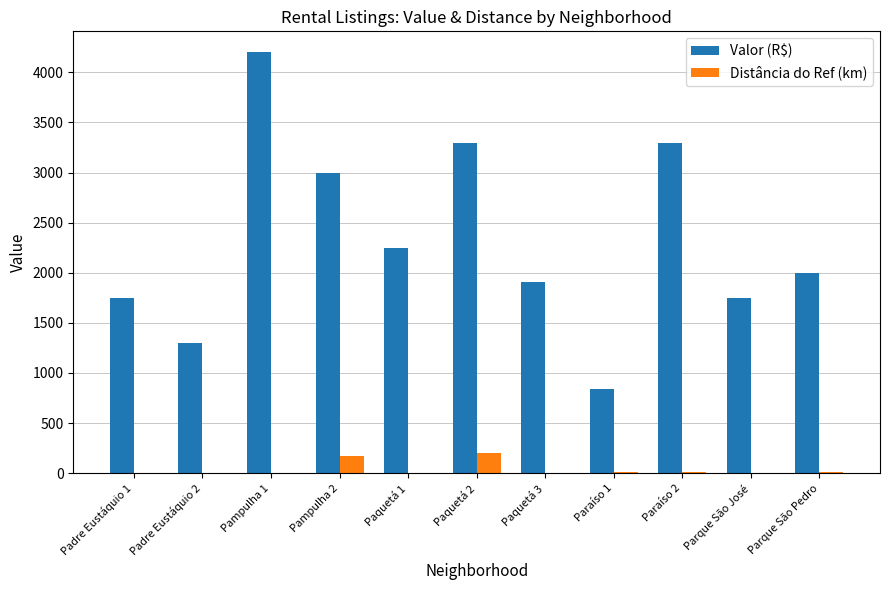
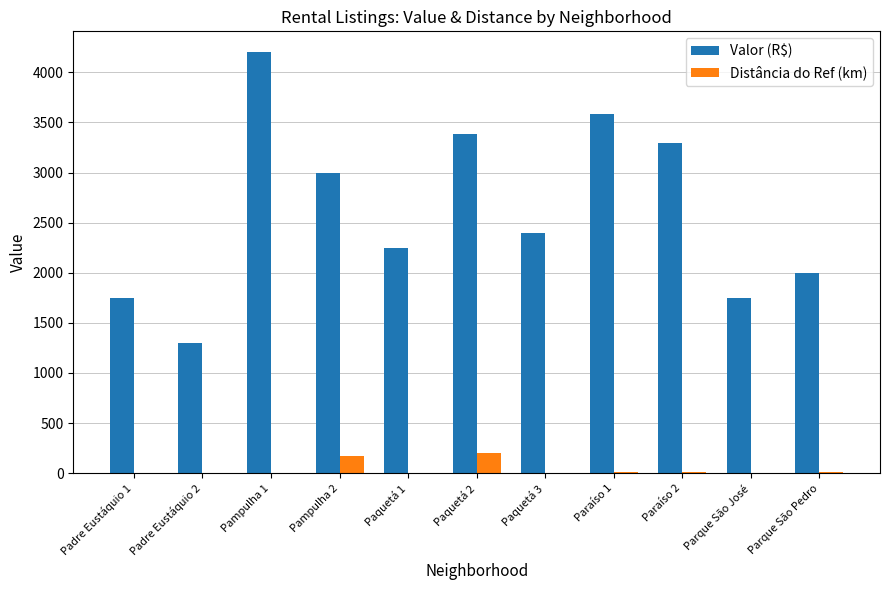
  {
    "Valor (R$)": {
      "Padre Eustáquio 1": 1750,
      "Padre Eustáquio 2": 1300,
      "Pampulha 1": 4200,
      "Pampulha 2": 3000,
      "Paquetá 1": 2250,
-     "Paquetá 2": 3300,
-     "Paquetá 3": 1910,
-     "Paraíso 1": 840,
+     "Paquetá 2": 3390,
+     "Paquetá 3": 2400,
+     "Paraíso 1": 3580,
      "Paraíso 2": 3300,
      "Parque São José": 1740,
      "Parque São Pedro": 2000
    },
    "Distância do Ref (km)": {
      "Padre Eustáquio 1": 0,
      "Padre Eustáquio 2": 0,
      "Pampulha 2": 170,
      "Paquetá 2": 200
    }
  }
